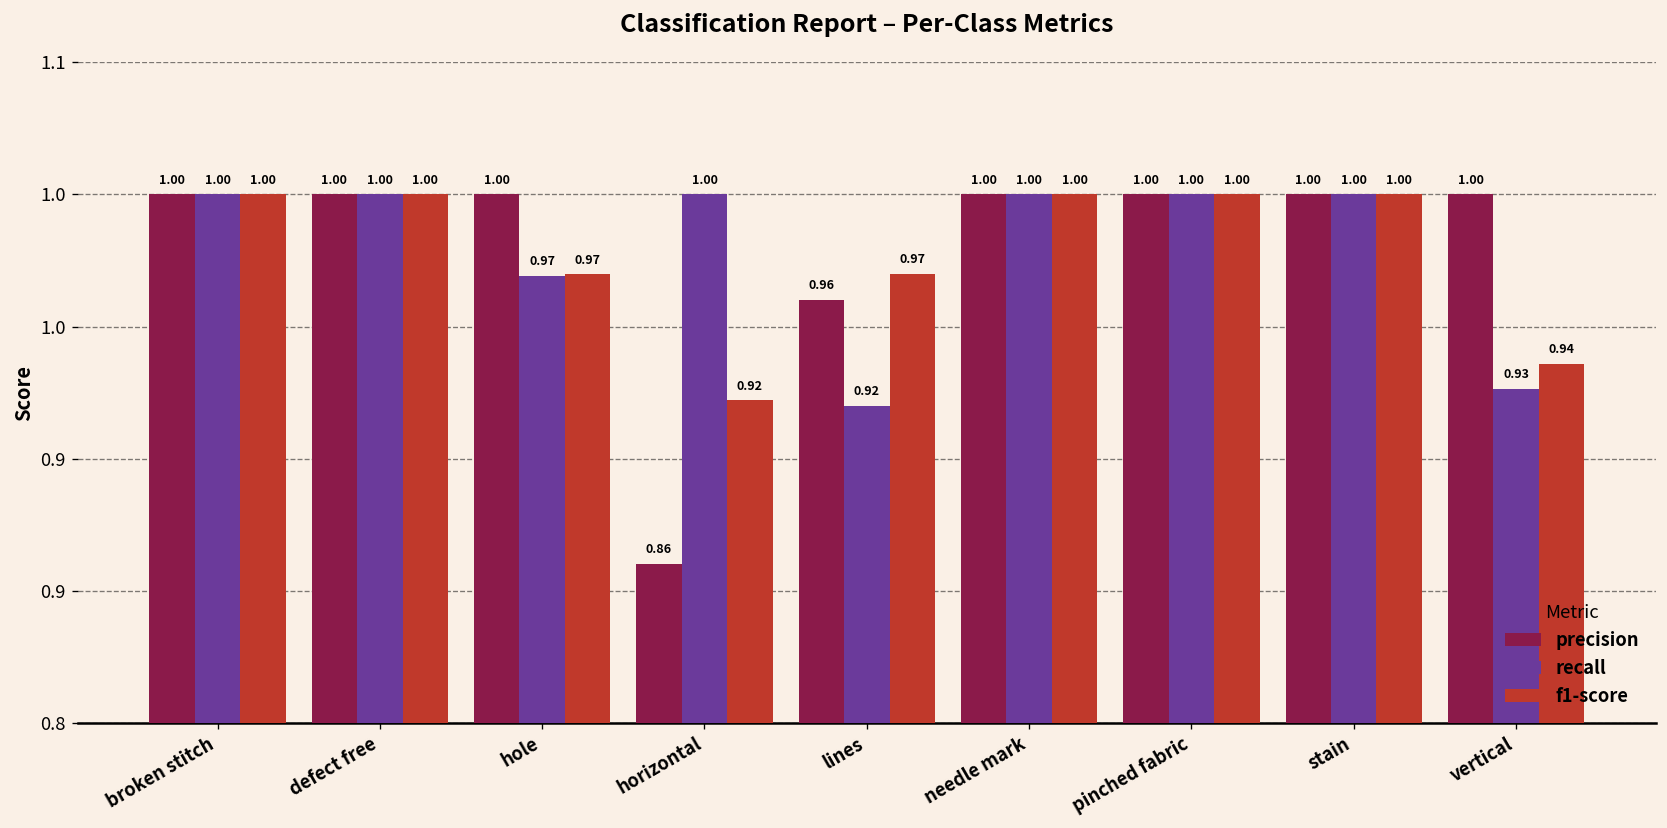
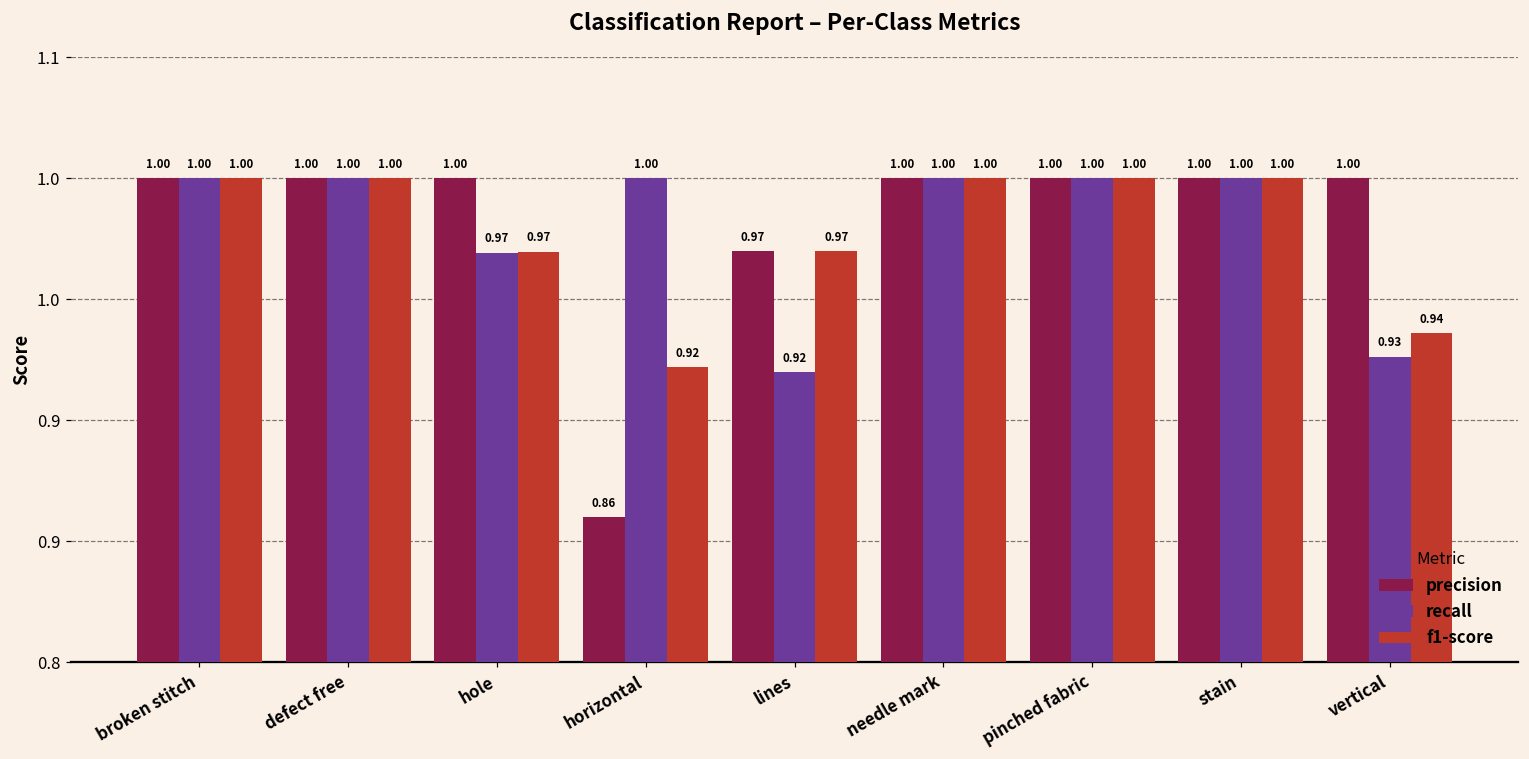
  {
    "precision": {
      "broken stitch": 1.00,
      "defect free": 1.00,
      "hole": 1.00,
      "horizontal": 0.86,
-     "lines": 0.96,
+     "lines": 0.97,
      "needle mark": 1.00,
      "pinched fabric": 1.00,
      "stain": 1.00,
      "vertical": 1.00
    },
    "recall": {
      "broken stitch": 1.00,
      "defect free": 1.00,
      "hole": 0.97,
      "horizontal": 1.00,
      "lines": 0.92,
      "needle mark": 1.00,
      "pinched fabric": 1.00,
      "stain": 1.00,
      "vertical": 0.93
    },
    "f1-score": {
      "broken stitch": 1.00,
      "defect free": 1.00,
      "hole": 0.97,
      "horizontal": 0.92,
      "lines": 0.97,
      "needle mark": 1.00,
      "pinched fabric": 1.00,
      "stain": 1.00,
      "vertical": 0.94
    }
  }
